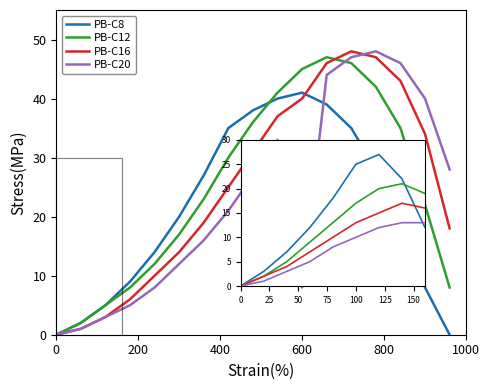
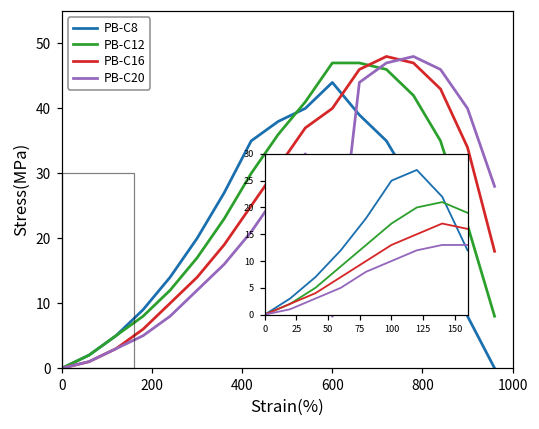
  {
    "PB-C8": {
-     "600": 41
+     "600": 44
    },
    "PB-C12": {
-     "600": 45
+     "600": 47
    },
    "PB-C16": {
      "600": 40
    },
    "PB-C20": {
      "600": 8
    }
  }
